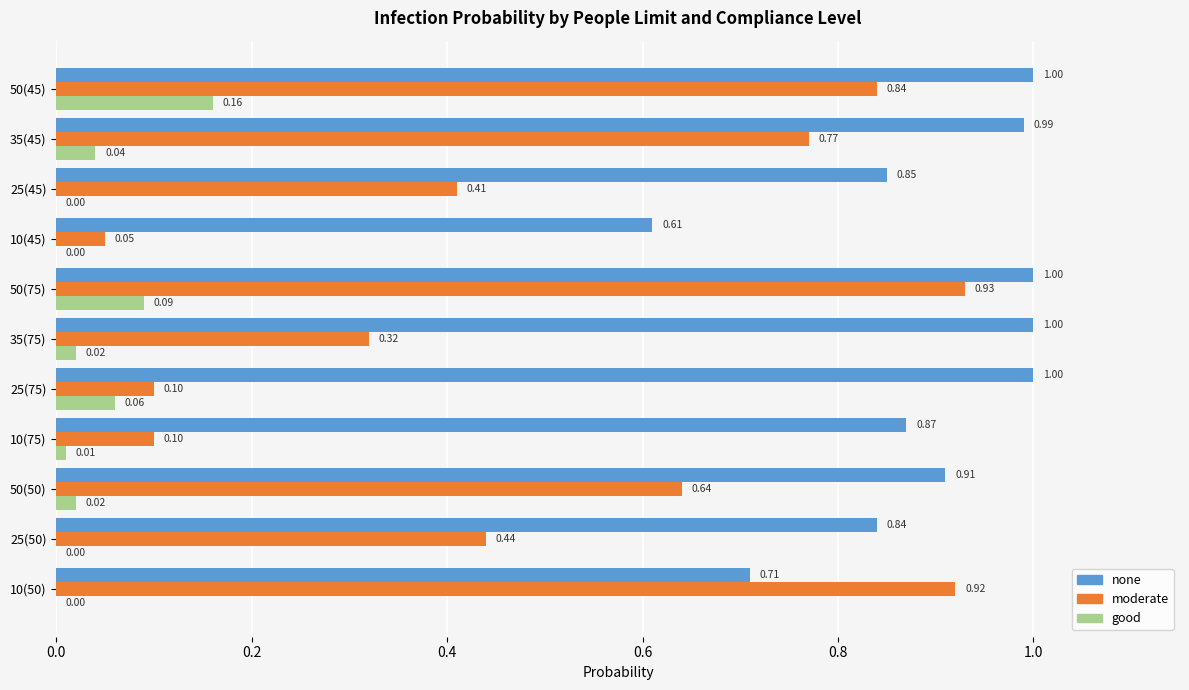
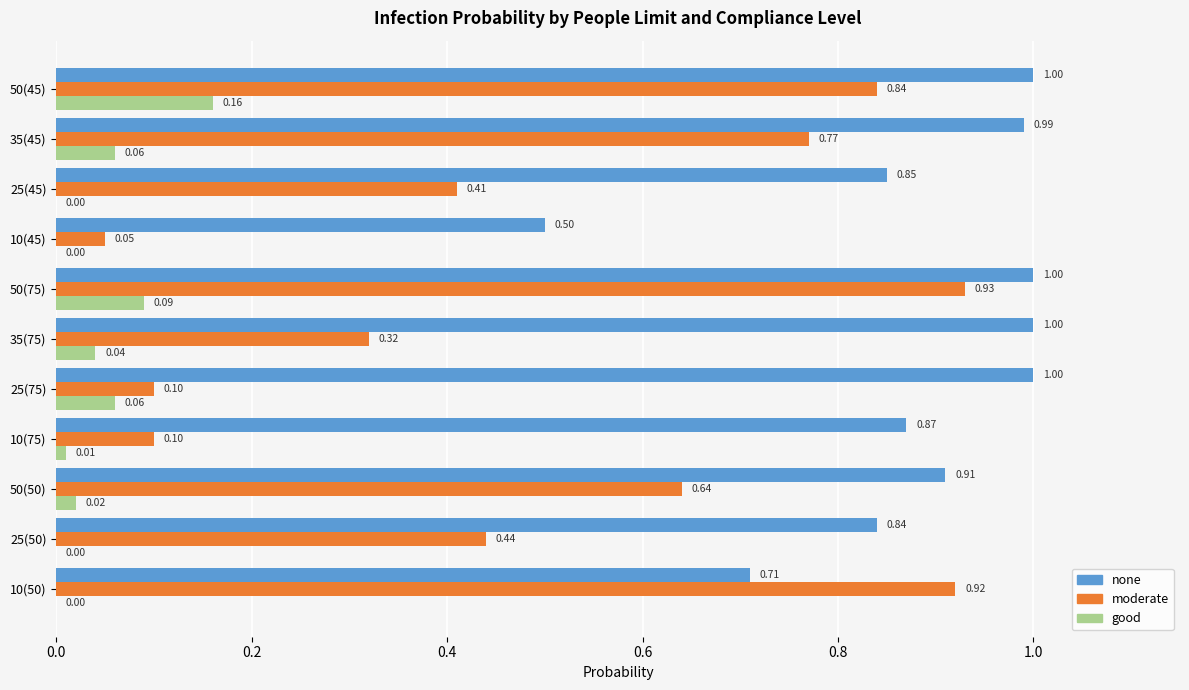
  {
    "none": {
      "50(45)": 1.00,
      "35(45)": 0.99,
      "25(45)": 0.85,
-     "10(45)": 0.61,
+     "10(45)": 0.50,
      "50(75)": 1.00,
      "35(75)": 1.00,
      "25(75)": 1.00,
      "10(75)": 0.87,
      "50(50)": 0.91,
      "25(50)": 0.84,
      "10(50)": 0.71
    },
    "moderate": {
      "50(45)": 0.84,
      "35(45)": 0.77,
      "25(45)": 0.41,
      "10(45)": 0.05,
      "50(75)": 0.93,
      "35(75)": 0.32,
      "25(75)": 0.10,
      "10(75)": 0.10,
      "50(50)": 0.64,
      "25(50)": 0.44,
      "10(50)": 0.92
    },
    "good": {
      "50(45)": 0.16,
-     "35(45)": 0.04,
+     "35(45)": 0.06,
      "25(45)": 0.00,
      "10(45)": 0.00,
      "50(75)": 0.09,
-     "35(75)": 0.02,
+     "35(75)": 0.04,
      "25(75)": 0.06,
      "10(75)": 0.01,
      "50(50)": 0.02,
      "25(50)": 0.00,
      "10(50)": 0.00
    }
  }
